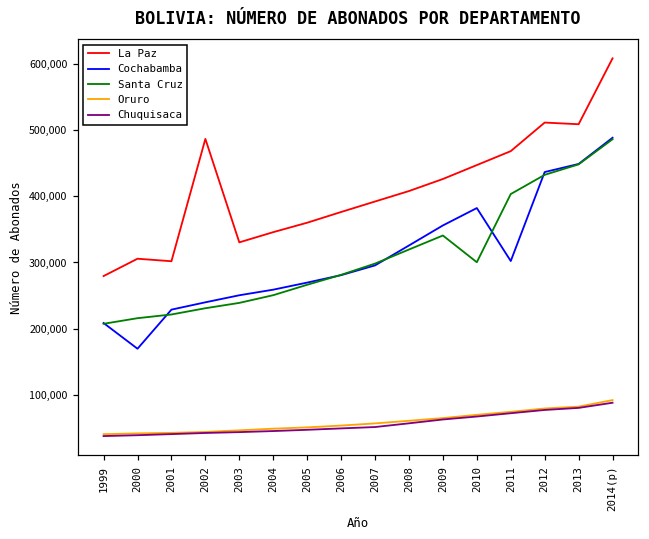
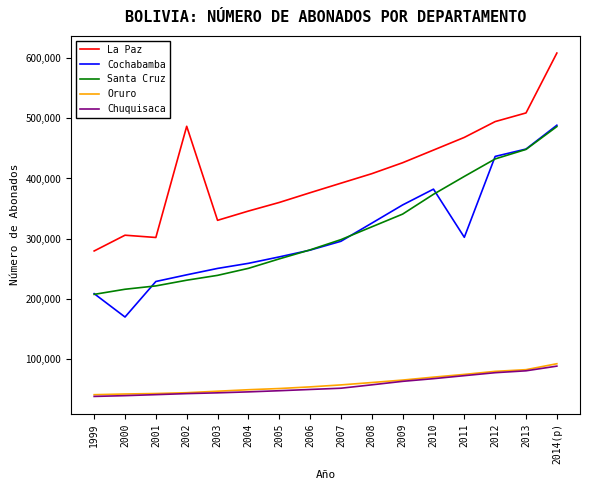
  {
    "La Paz": {
      "1999": "280,000",
      "2000": "310,000",
      "2001": "300,000",
      "2002": "490,000",
      "2003": "330,000",
      "2004": "350,000",
      "2005": "360,000",
      "2006": "380,000",
      "2007": "390,000",
      "2008": "410,000",
      "2009": "430,000",
      "2010": "450,000",
      "2011": "470,000",
-     "2012": "510,000",
+     "2012": "490,000",
      "2013": "510,000",
      "2014(p)": "610,000"
    },
    "Cochabamba": {
      "2000": "170,000",
      "2001": "230,000",
      "2002": "240,000",
      "2003": "250,000",
      "2004": "260,000",
      "2008": "330,000",
      "2009": "360,000",
      "2010": "380,000",
      "2011": "300,000"
    },
    "Santa Cruz": {
      "2000": "220,000",
      "2001": "220,000",
      "2002": "230,000",
      "2003": "240,000",
      "2004": "250,000",
      "2008": "320,000",
      "2009": "340,000",
-     "2010": "300,000",
+     "2010": "370,000",
      "2011": "400,000"
    },
    "Oruro": {
      "2006": "50,000",
      "2007": "60,000"
    },
    "Chuquisaca": {
      "2006": "50,000",
      "2007": "50,000"
    }
  }
